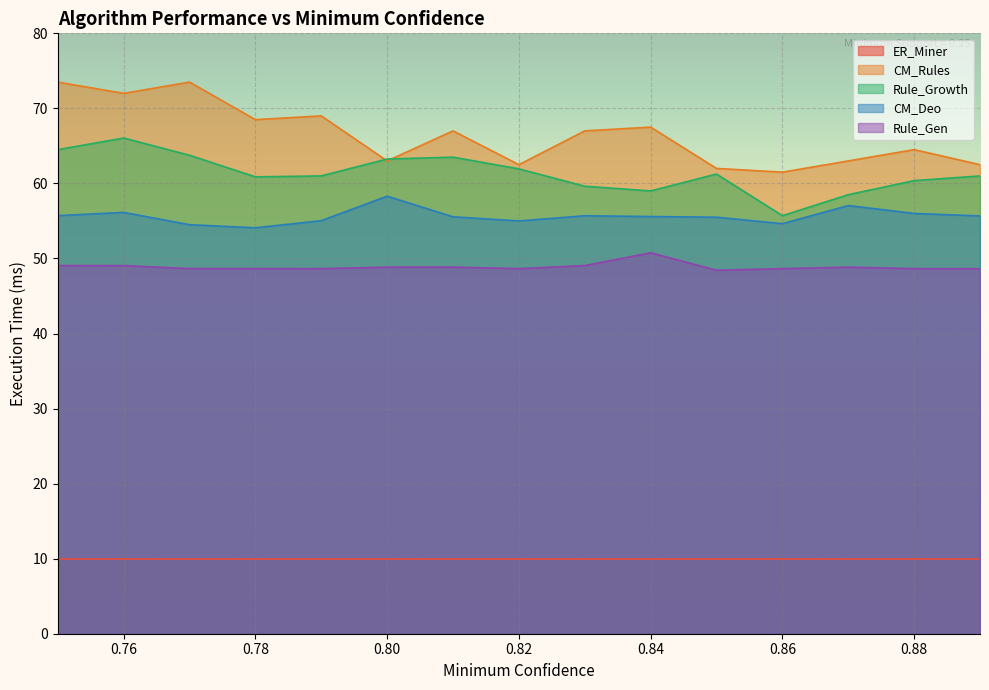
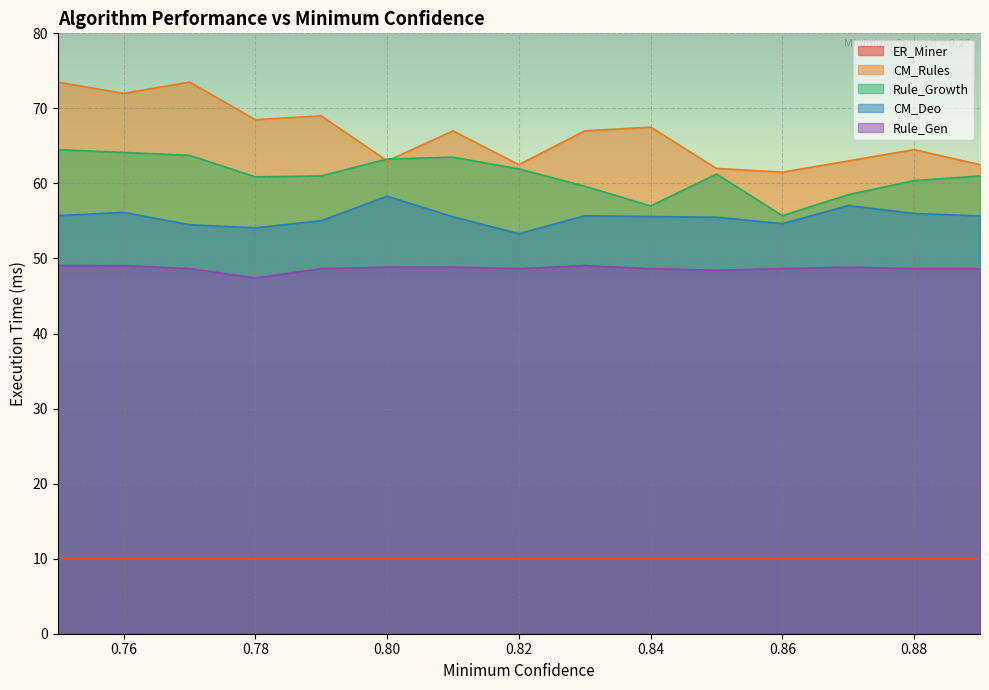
  {
    "Rule_Growth": {
-     "0.76": 66,
+     "0.76": 64,
      "0.78": 61,
      "0.82": 62,
-     "0.84": 59,
+     "0.84": 57,
      "0.86": 56,
      "0.88": 60
    },
    "CM_Deo": {
      "0.76": 56,
      "0.78": 54,
      "0.80": 58,
-     "0.82": 55,
+     "0.82": 53,
      "0.84": 56,
      "0.86": 55,
      "0.88": 56
    },
    "Rule_Gen": {
      "0.76": 49,
-     "0.78": 49,
+     "0.78": 47,
      "0.80": 49,
      "0.82": 49,
-     "0.84": 51,
+     "0.84": 49,
      "0.86": 49,
      "0.88": 49
    }
  }
